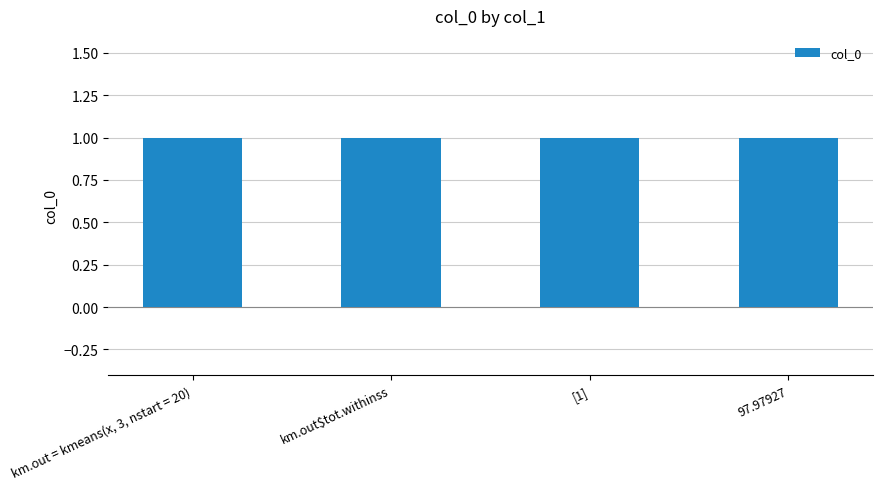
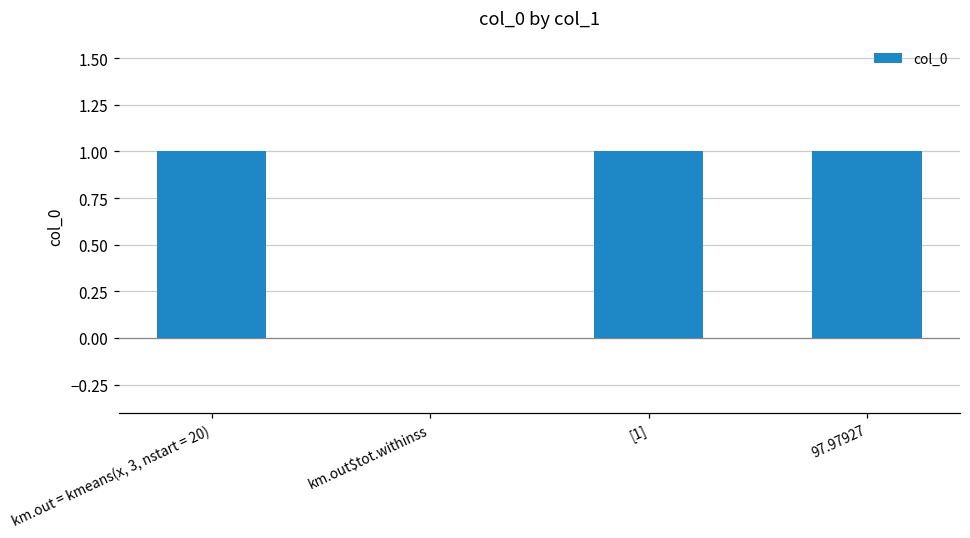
  {
    "km.out = kmeans(x, 3, nstart = 20)": 1,
-   "km.out$tot.withinss": 1,
+   "km.out$tot.withinss": 0,
    "[1]": 1,
    "97.97927": 1
  }
